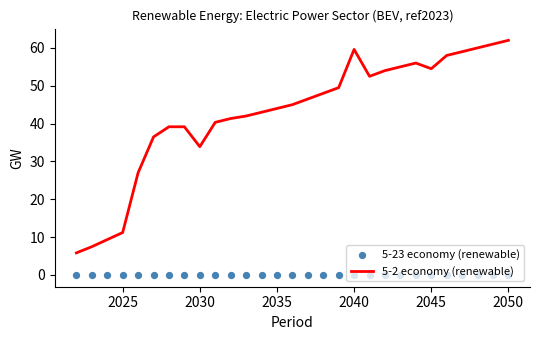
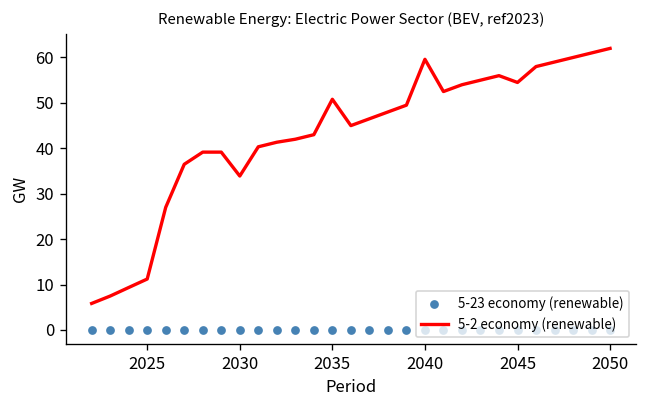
  {
    "5-2 economy (renewable)": {
      "2025": 11,
      "2030": 34,
-     "2035": 44,
+     "2035": 51,
      "2040": 60,
      "2045": 55,
      "2050": 62
    }
  }
